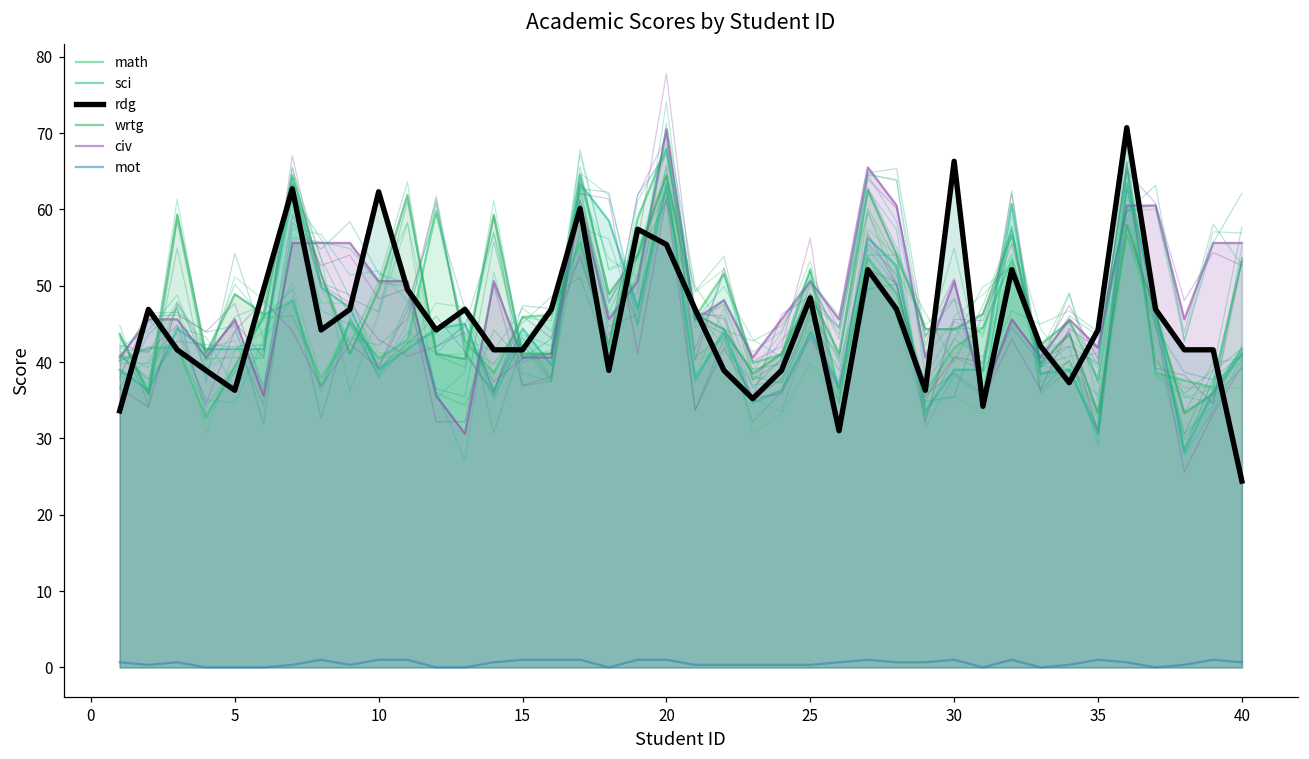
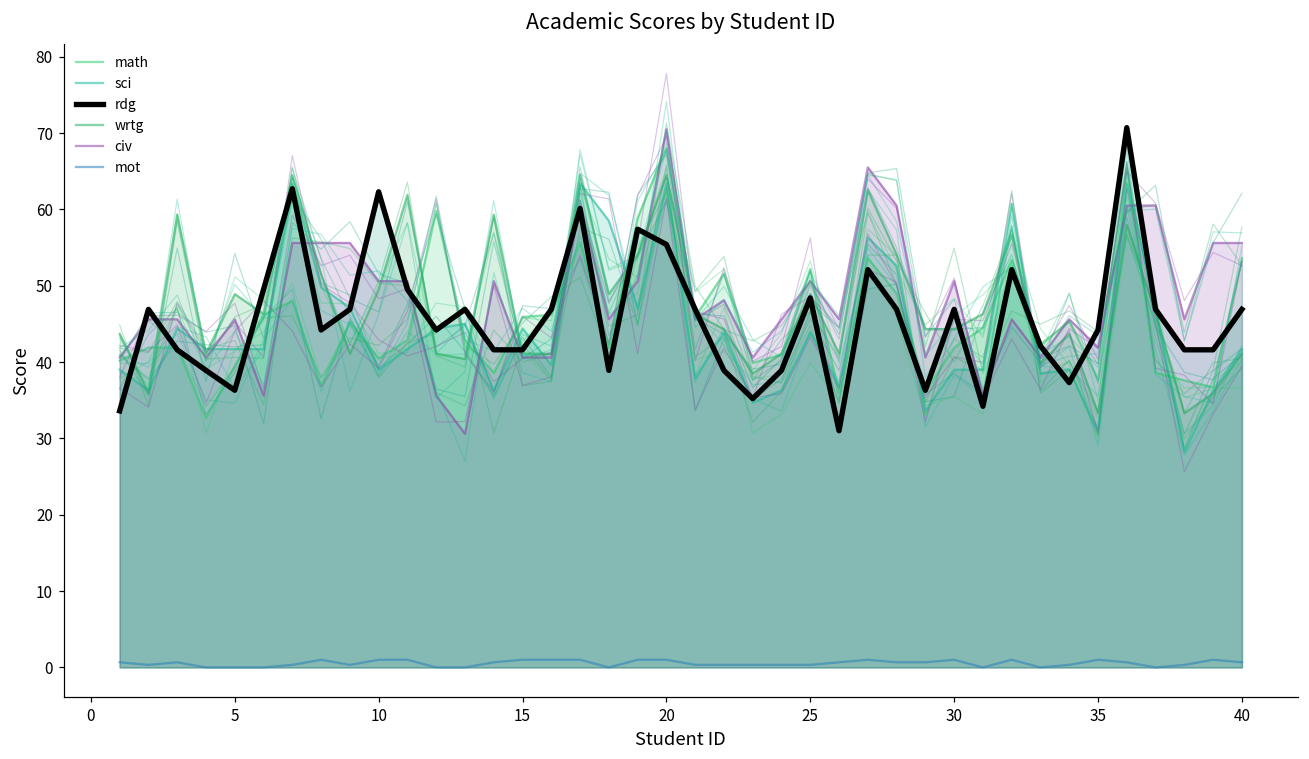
  {
    "rdg": {
      "10": 62,
      "20": 55,
-     "30": 66,
-     "40": 24
+     "30": 47,
+     "40": 47
    }
  }
